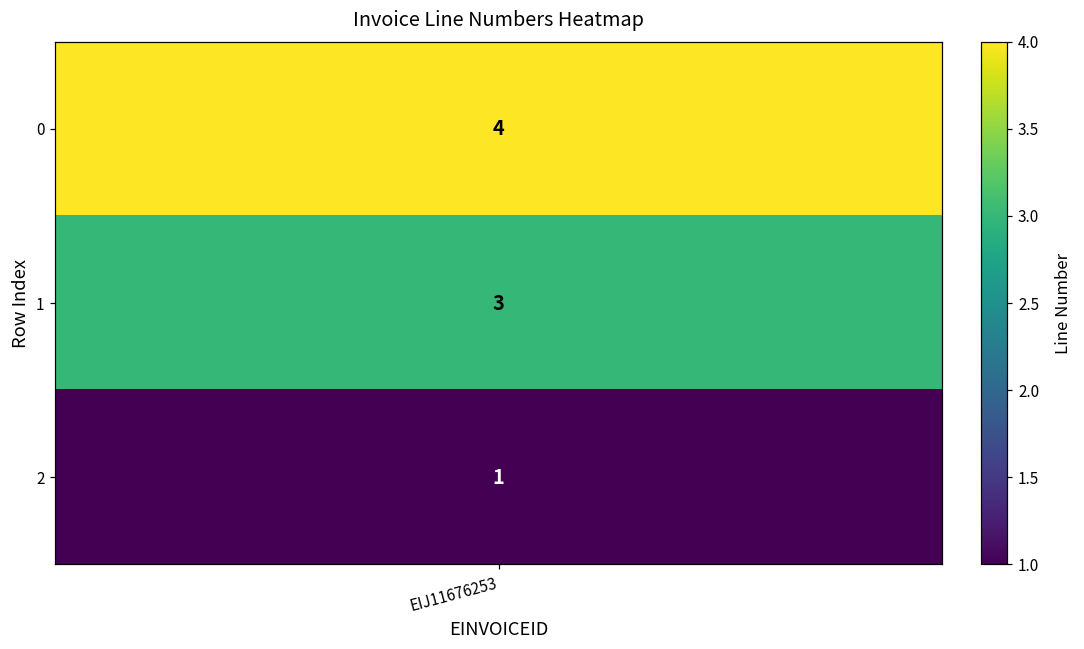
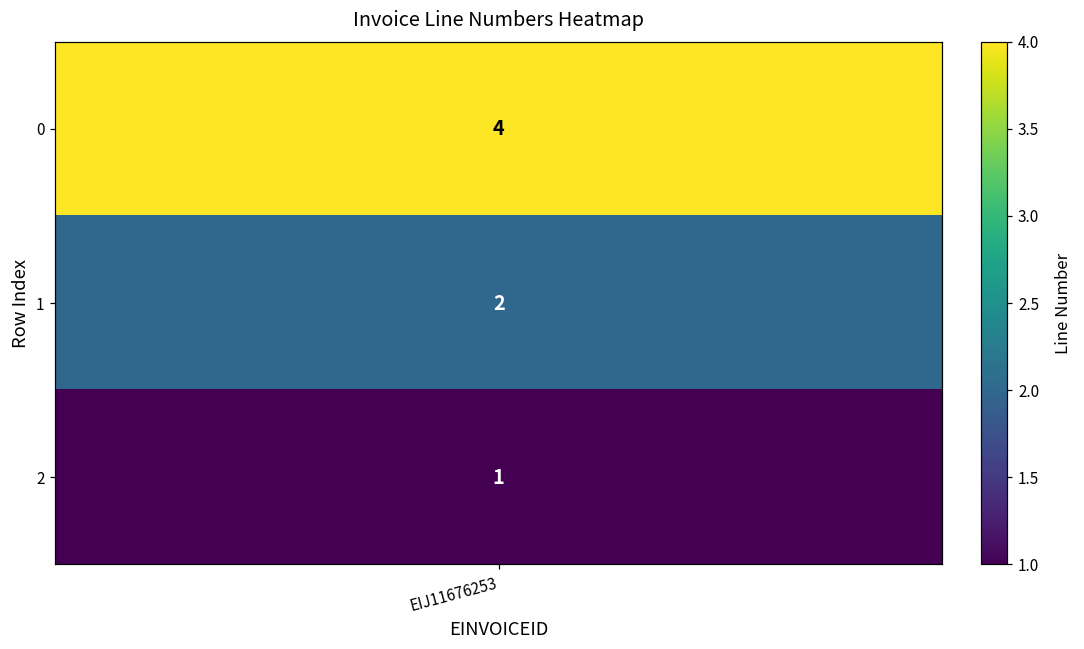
  {
    "0": {
      "EIJ11676253": 4
    },
    "1": {
-     "EIJ11676253": 3
+     "EIJ11676253": 2
    },
    "2": {
      "EIJ11676253": 1
    }
  }
